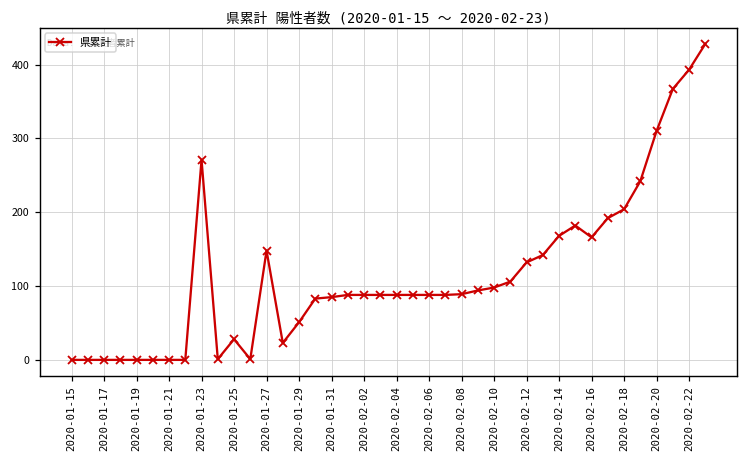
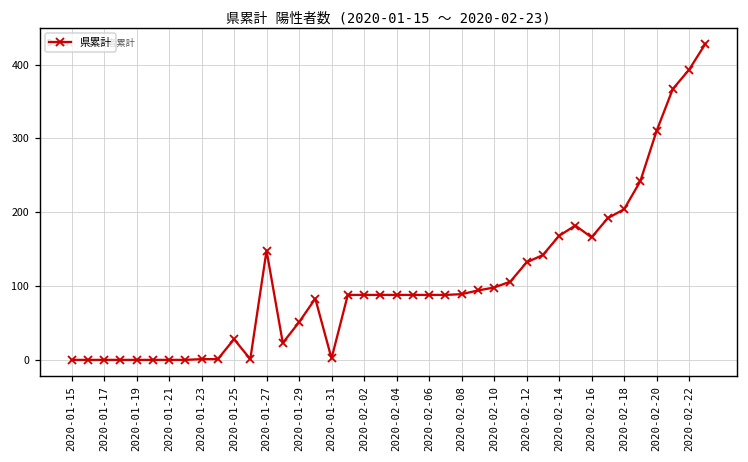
  {
    "2020-01-15": 0,
    "2020-01-17": 0,
    "2020-01-19": 0,
    "2020-01-21": 0,
-   "2020-01-23": 270,
+   "2020-01-23": 0,
    "2020-01-25": 30,
    "2020-01-27": 150,
    "2020-01-29": 50,
-   "2020-01-31": 90,
+   "2020-01-31": 0,
    "2020-02-02": 90,
    "2020-02-04": 90,
    "2020-02-06": 90,
    "2020-02-08": 90,
    "2020-02-10": 100,
    "2020-02-12": 130,
    "2020-02-14": 170,
    "2020-02-16": 170,
    "2020-02-18": 200,
    "2020-02-20": 310,
    "2020-02-22": 390
  }
